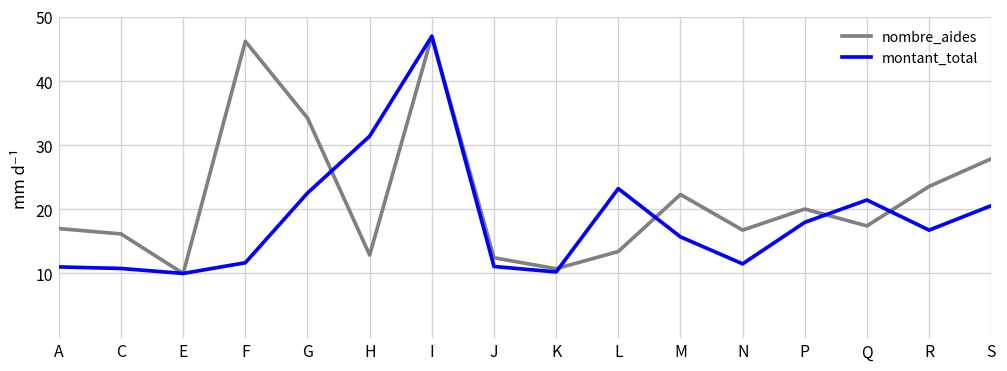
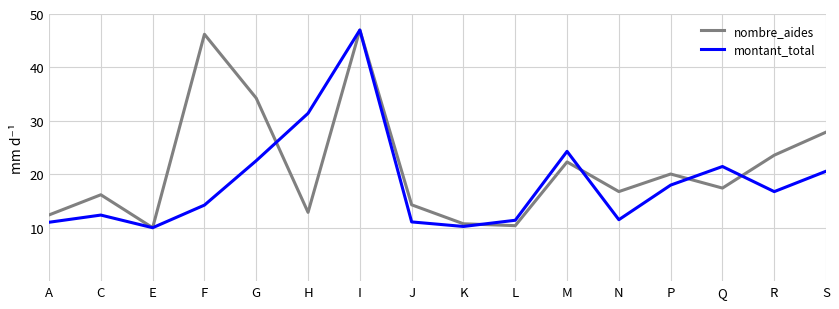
  {
    "nombre_aides": {
-     "A": 17,
+     "A": 12,
      "C": 16,
      "F": 46,
      "G": 34,
      "H": 13,
-     "J": 12,
+     "J": 14,
      "K": 11,
-     "L": 13,
+     "L": 10,
      "M": 22,
      "N": 17,
      "P": 20,
      "Q": 17,
      "R": 24,
      "S": 28
    },
    "montant_total": {
      "A": 11,
-     "C": 11,
-     "F": 12,
+     "C": 12,
+     "F": 14,
      "G": 23,
      "H": 31,
      "J": 11,
      "K": 10,
-     "L": 23,
-     "M": 16,
+     "L": 11,
+     "M": 24,
      "N": 11,
      "P": 18,
      "Q": 21,
      "R": 17,
      "S": 21
    }
  }
